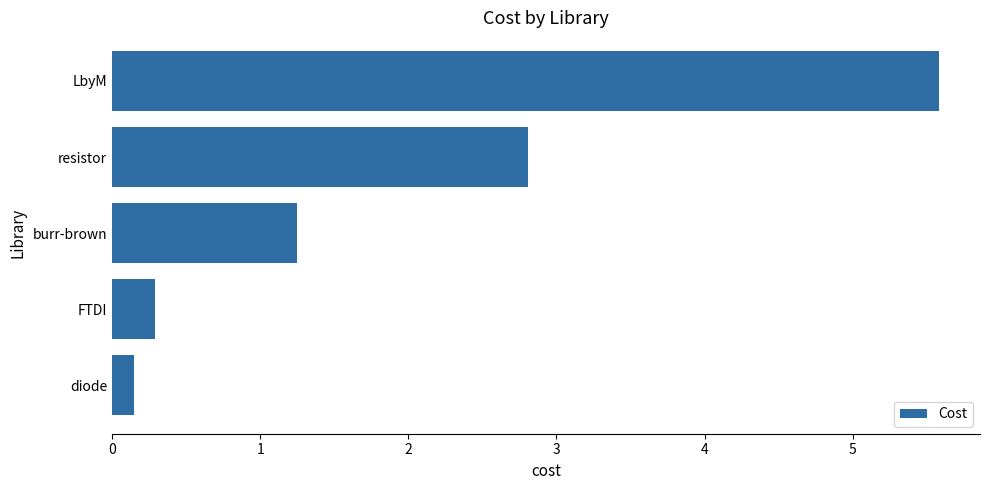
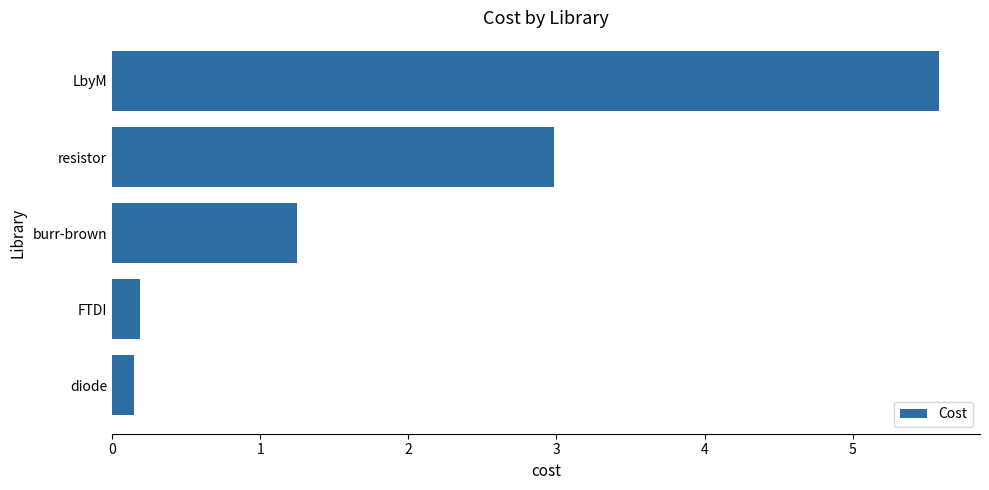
  {
    "LbyM": 5.58,
-   "resistor": 2.81,
+   "resistor": 2.98,
    "burr-brown": 1.25,
-   "FTDI": 0.29,
+   "FTDI": 0.19,
    "diode": 0.15
  }
